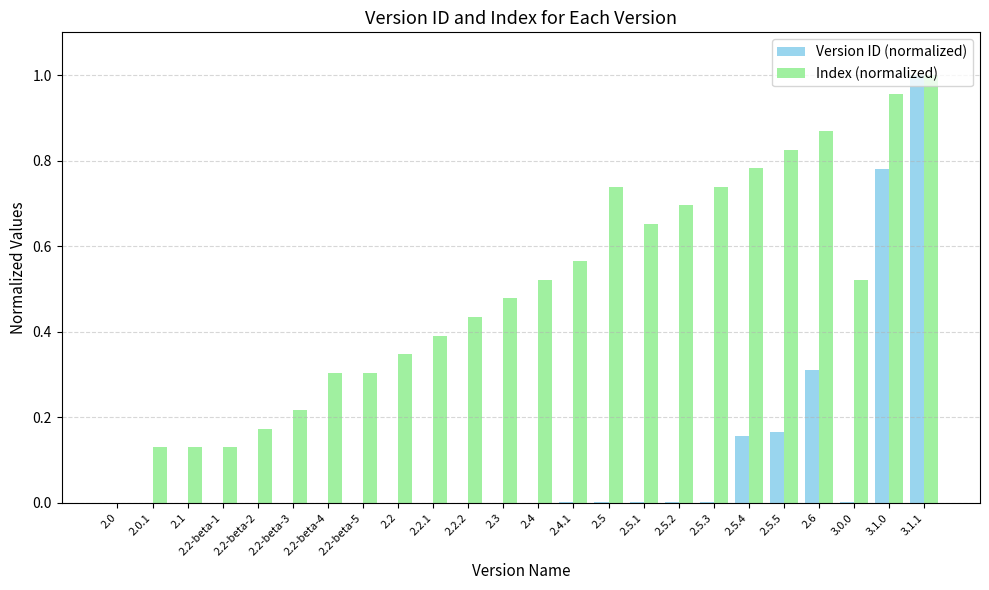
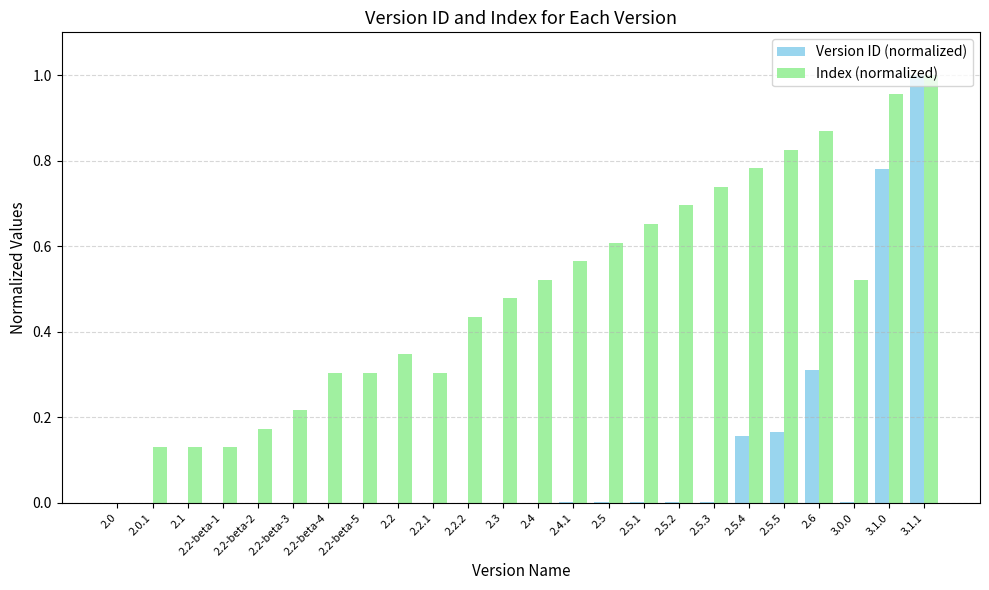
  {
    "Version ID (normalized)": {
      "2.0": 0.00,
      "2.5.4": 0.16,
      "2.5.5": 0.16,
      "2.6": 0.31,
      "3.1.0": 0.78
    },
    "Index (normalized)": {
      "2.0": 0.00,
      "2.0.1": 0.13,
      "2.1": 0.13,
      "2.2-beta-1": 0.13,
      "2.2-beta-2": 0.17,
      "2.2-beta-3": 0.22,
      "2.2-beta-4": 0.30,
      "2.2-beta-5": 0.30,
      "2.2": 0.35,
-     "2.2.1": 0.39,
+     "2.2.1": 0.30,
      "2.2.2": 0.43,
      "2.3": 0.48,
      "2.4": 0.52,
      "2.4.1": 0.57,
-     "2.5": 0.74,
+     "2.5": 0.61,
      "2.5.1": 0.65,
      "2.5.2": 0.70,
      "2.5.3": 0.74,
      "2.5.4": 0.78,
      "2.5.5": 0.83,
      "2.6": 0.87,
      "3.0.0": 0.52,
      "3.1.0": 0.96
    }
  }
